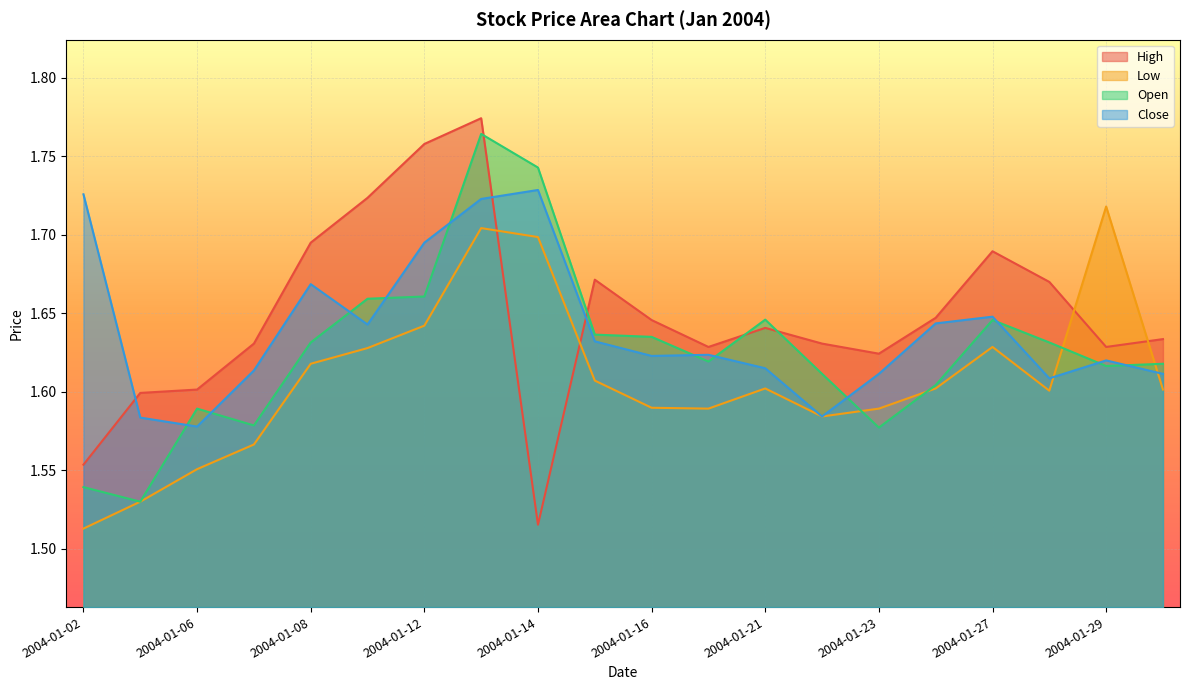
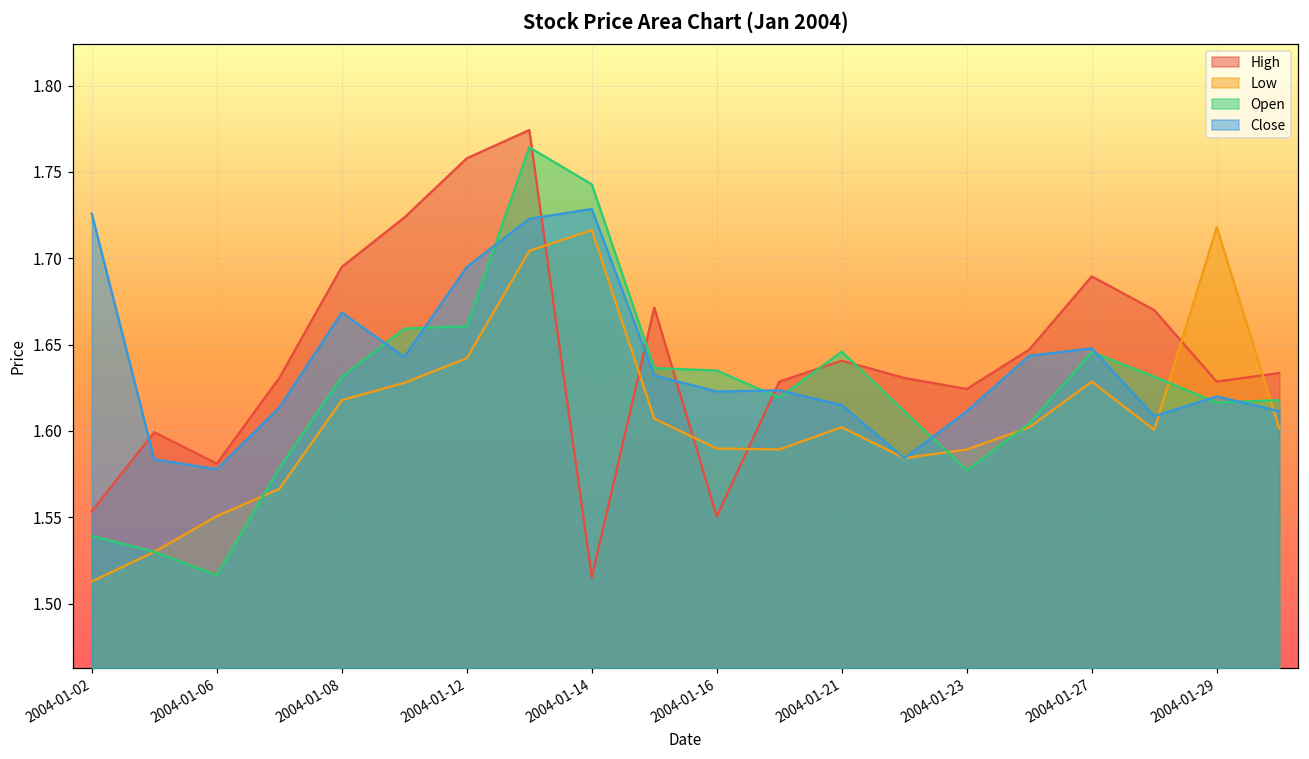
  {
    "High": {
      "2004-01-02": 1.554,
-     "2004-01-06": 1.601,
+     "2004-01-06": 1.581,
      "2004-01-08": 1.695,
      "2004-01-12": 1.758,
      "2004-01-14": 1.515,
-     "2004-01-16": 1.646,
+     "2004-01-16": 1.551,
      "2004-01-21": 1.641,
      "2004-01-23": 1.624,
      "2004-01-27": 1.690,
      "2004-01-29": 1.629
    },
    "Low": {
      "2004-01-02": 1.513,
      "2004-01-06": 1.551,
      "2004-01-08": 1.618,
      "2004-01-12": 1.642,
-     "2004-01-14": 1.699,
+     "2004-01-14": 1.716,
      "2004-01-16": 1.590,
      "2004-01-21": 1.602,
      "2004-01-23": 1.589,
      "2004-01-27": 1.629,
      "2004-01-29": 1.718
    },
    "Open": {
      "2004-01-02": 1.539,
-     "2004-01-06": 1.589,
+     "2004-01-06": 1.517,
      "2004-01-08": 1.631,
      "2004-01-12": 1.661,
      "2004-01-14": 1.743,
      "2004-01-16": 1.635,
      "2004-01-21": 1.646,
      "2004-01-23": 1.577,
      "2004-01-27": 1.646,
      "2004-01-29": 1.616
    },
    "Close": {
      "2004-01-02": 1.726,
      "2004-01-06": 1.578,
      "2004-01-08": 1.669,
      "2004-01-12": 1.695,
      "2004-01-14": 1.729,
      "2004-01-16": 1.623,
      "2004-01-21": 1.615,
      "2004-01-23": 1.611,
      "2004-01-27": 1.648,
      "2004-01-29": 1.620
    }
  }
